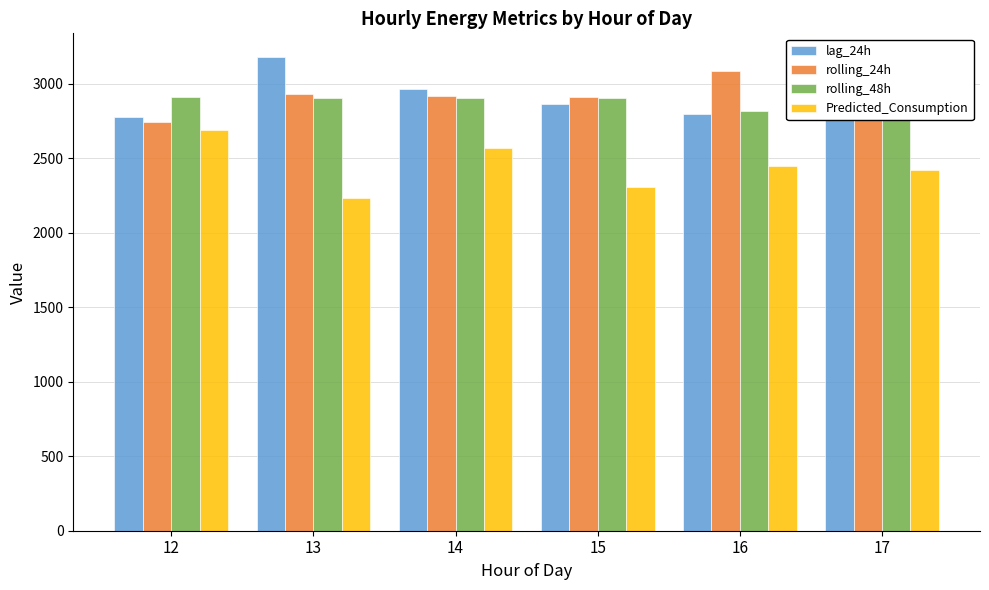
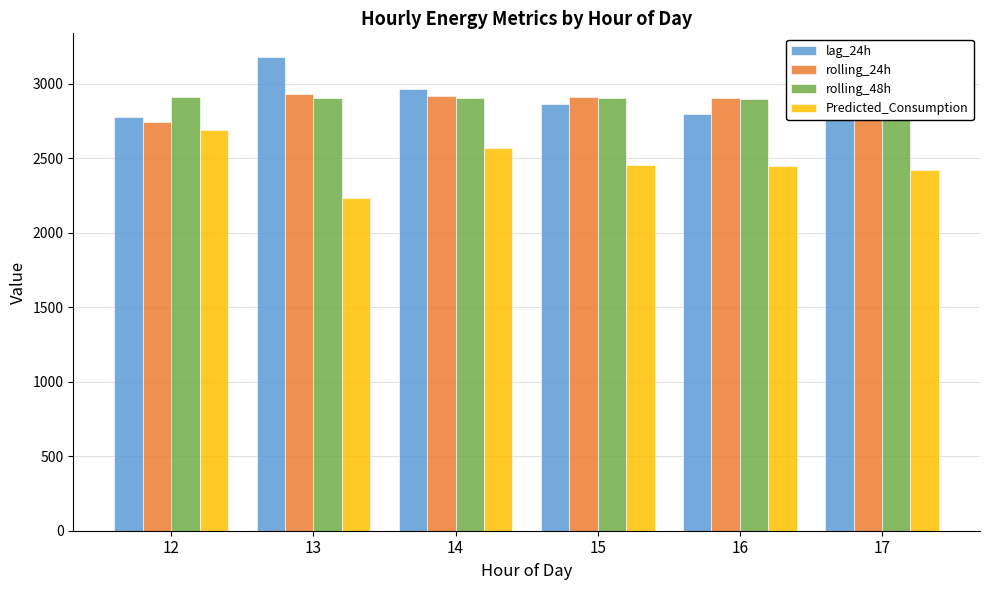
  {
    "lag_24h": {
      "12": 2780,
      "13": 3180,
      "14": 2970,
      "15": 2860,
      "16": 2800
    },
    "rolling_24h": {
      "12": 2750,
      "13": 2930,
      "14": 2920,
      "15": 2910,
-     "16": 3090
+     "16": 2900
    },
    "rolling_48h": {
      "12": 2910,
      "13": 2910,
      "14": 2900,
      "15": 2900,
-     "16": 2820
+     "16": 2900
    },
    "Predicted_Consumption": {
      "12": 2690,
      "13": 2230,
      "14": 2570,
-     "15": 2310,
+     "15": 2460,
      "16": 2450,
      "17": 2420
    }
  }
